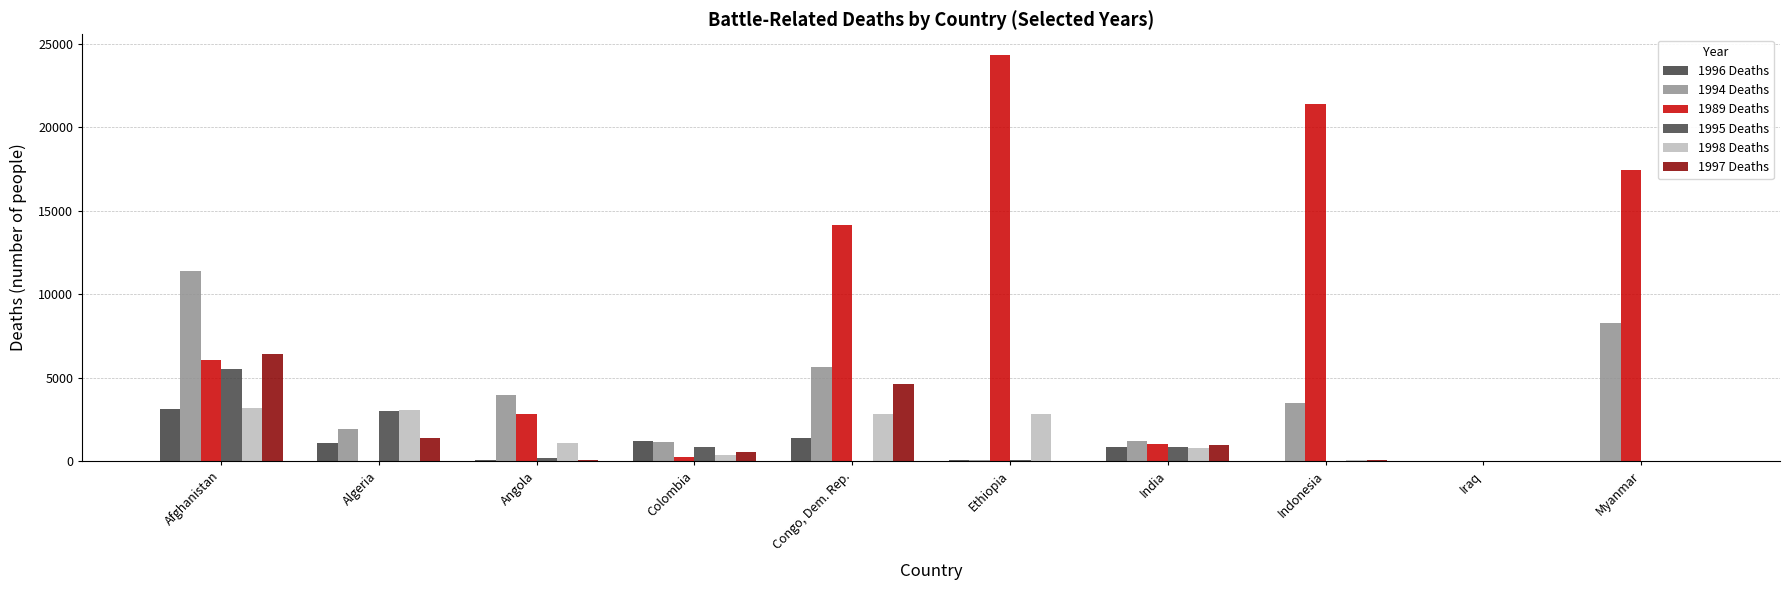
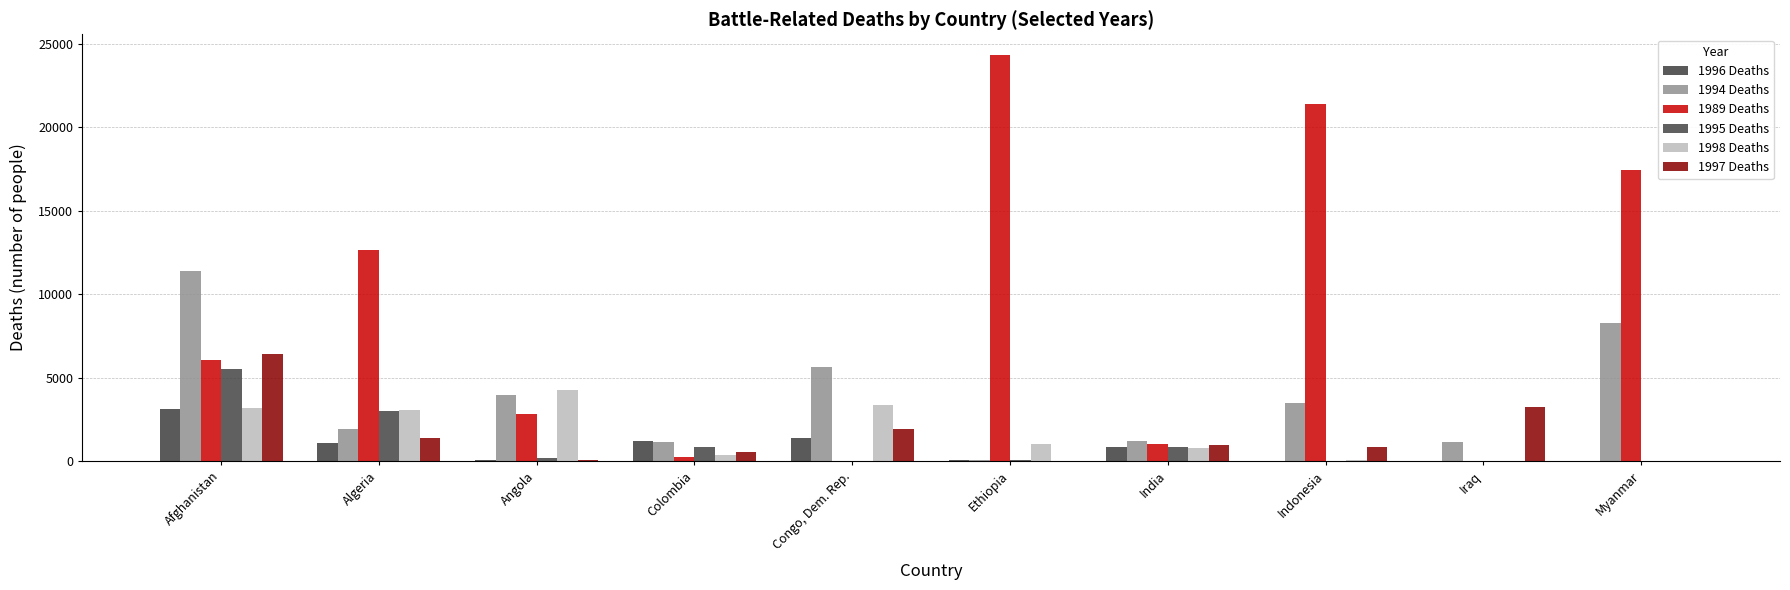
  {
    "1994 Deaths": {
      "Afghanistan": 11400,
      "Algeria": 1900,
      "Angola": 4000,
      "Colombia": 1100,
      "Congo, Dem. Rep.": 5600,
      "India": 1200,
      "Indonesia": 3500,
-     "Iraq": 0,
+     "Iraq": 1100,
      "Myanmar": 8300
    },
    "1989 Deaths": {
      "Afghanistan": 6000,
-     "Algeria": 0,
+     "Algeria": 12600,
      "Angola": 2800,
      "Colombia": 200,
-     "Congo, Dem. Rep.": 14200,
+     "Congo, Dem. Rep.": 0,
      "Ethiopia": 24400,
      "India": 1000,
      "Indonesia": 21400,
      "Iraq": 0,
      "Myanmar": 17400
    },
    "1998 Deaths": {
      "Afghanistan": 3200,
      "Algeria": 3000,
-     "Angola": 1100,
+     "Angola": 4200,
      "Colombia": 300,
-     "Congo, Dem. Rep.": 2800,
-     "Ethiopia": 2800,
+     "Congo, Dem. Rep.": 3400,
+     "Ethiopia": 1000,
      "India": 800,
      "Iraq": 0,
      "Myanmar": 0
    },
    "1997 Deaths": {
      "Afghanistan": 6400,
      "Algeria": 1400,
      "Colombia": 600,
-     "Congo, Dem. Rep.": 4600,
+     "Congo, Dem. Rep.": 1900,
      "Ethiopia": 0,
      "India": 1000,
-     "Indonesia": 100,
-     "Iraq": 0,
+     "Indonesia": 900,
+     "Iraq": 3300,
      "Myanmar": 0
    }
  }
